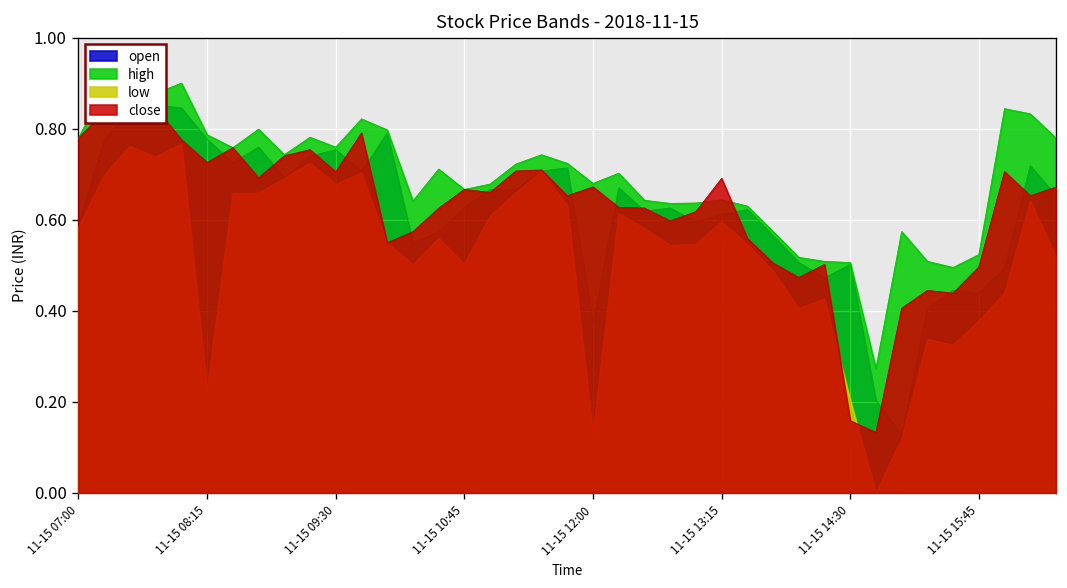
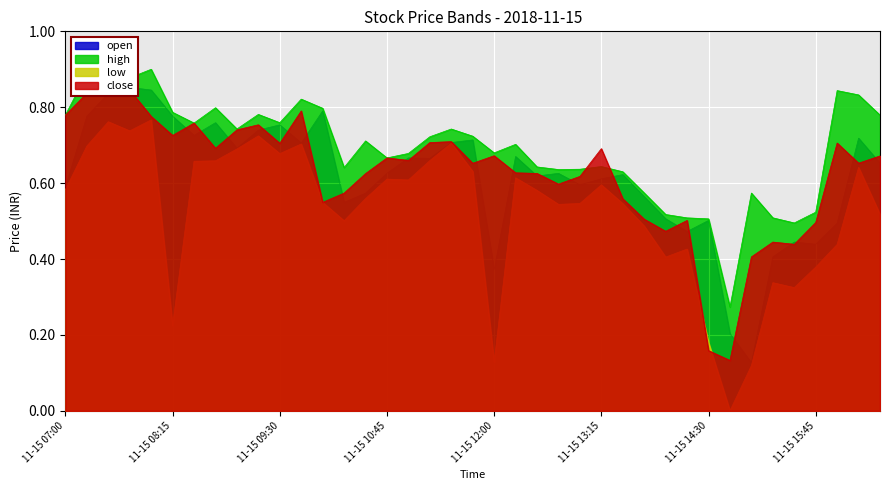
  {
    "open": {
      "11-15 08:15": 0.78,
      "11-15 10:45": 0.63,
      "11-15 12:00": 0.37,
      "11-15 13:15": 0.61,
      "11-15 15:45": 0.44
    },
    "high": {
      "11-15 08:15": 0.79,
      "11-15 12:00": 0.68,
      "11-15 13:15": 0.64,
      "11-15 15:45": 0.52
    },
    "low": {
      "11-15 08:15": 0.22,
      "11-15 09:30": 0.68,
-     "11-15 10:45": 0.50,
+     "11-15 10:45": 0.61,
      "11-15 12:00": 0.13,
      "11-15 13:15": 0.60,
-     "11-15 14:30": 0.20,
+     "11-15 14:30": 0.18,
      "11-15 15:45": 0.38
    },
    "close": {
      "11-15 08:15": 0.73,
      "11-15 09:30": 0.71,
      "11-15 12:00": 0.67,
      "11-15 13:15": 0.69,
      "11-15 14:30": 0.16,
      "11-15 15:45": 0.50
    }
  }
